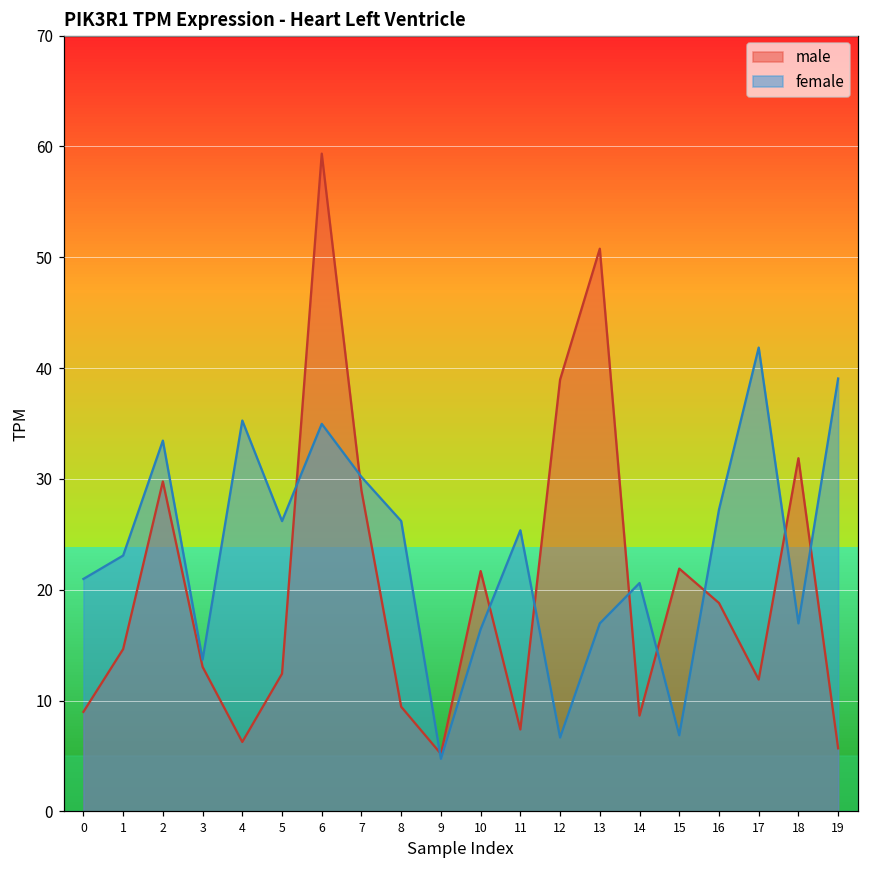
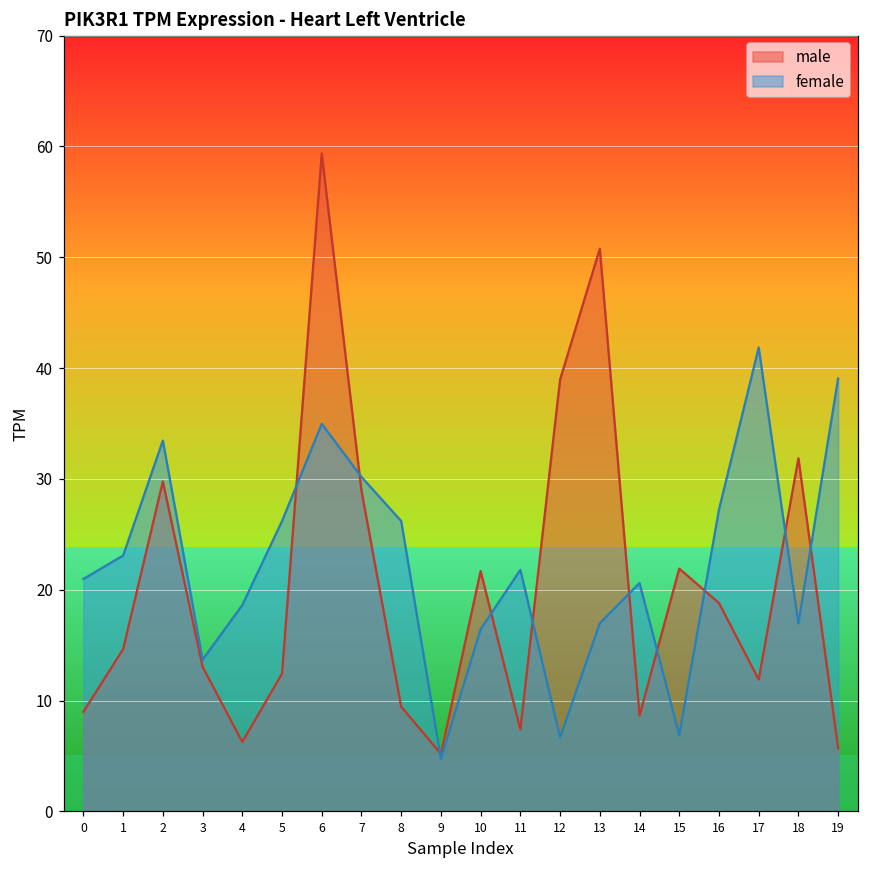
  {
    "male": {
      "0": 9.0,
      "1": 14.7,
      "2": 29.8,
      "3": 13.1,
      "4": 6.3,
      "5": 12.4,
      "6": 59.4,
      "7": 28.9,
      "8": 9.5,
      "9": 5.2,
      "10": 21.7,
      "11": 7.4,
      "12": 39.0,
      "13": 50.8,
      "14": 8.7,
      "15": 21.9,
      "16": 18.8,
      "17": 11.9,
      "18": 31.9,
      "19": 5.7
    },
    "female": {
      "0": 21.0,
      "1": 23.1,
      "2": 33.5,
      "3": 13.7,
-     "4": 35.3,
+     "4": 18.6,
      "5": 26.2,
      "6": 35.0,
      "7": 30.2,
      "8": 26.2,
      "10": 16.4,
-     "11": 25.4,
+     "11": 21.8,
      "12": 6.7,
      "13": 17.0,
      "14": 20.6,
      "15": 6.9,
      "16": 27.2,
      "17": 41.9,
      "18": 17.0,
      "19": 39.1
    }
  }
